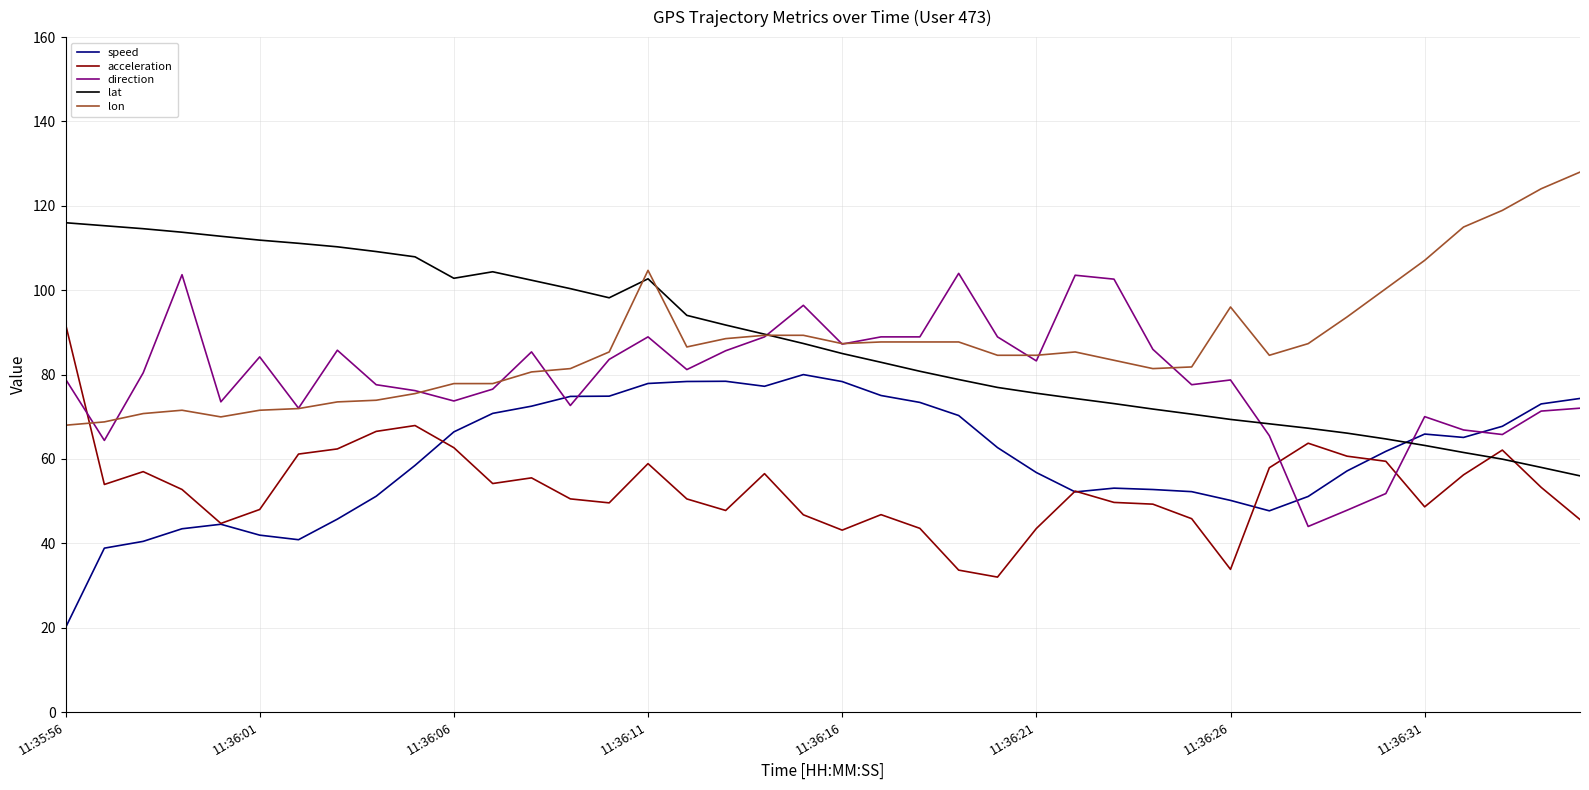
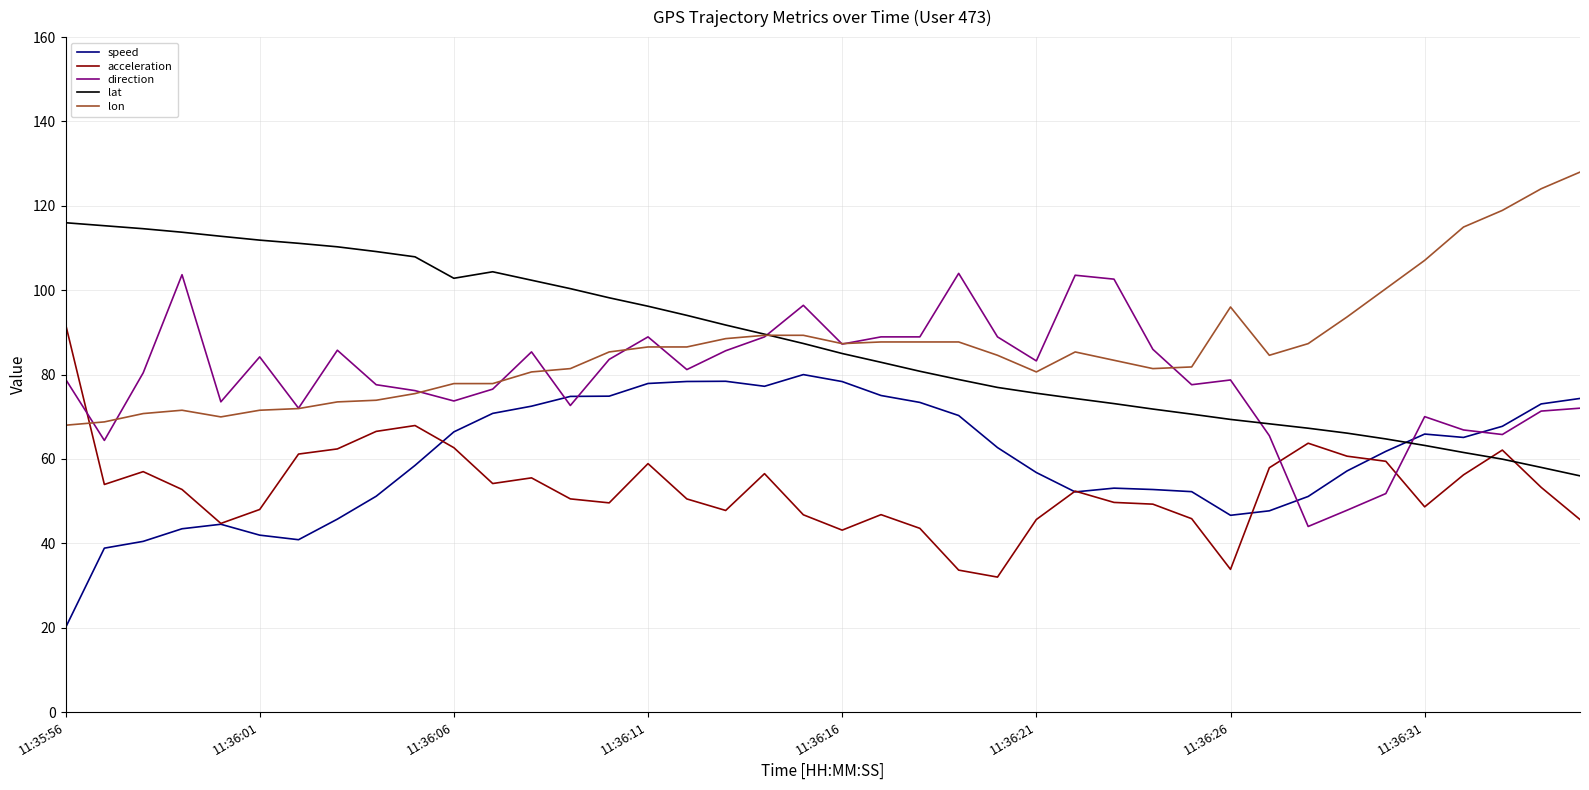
  {
    "speed": {
      "11:35:56": 20,
      "11:36:01": 42,
      "11:36:06": 66,
      "11:36:11": 78,
      "11:36:16": 78,
      "11:36:21": 57,
-     "11:36:26": 50,
+     "11:36:26": 47,
      "11:36:31": 66
    },
    "acceleration": {
      "11:35:56": 92,
      "11:36:01": 48,
      "11:36:06": 63,
      "11:36:11": 59,
      "11:36:16": 43,
-     "11:36:21": 44,
+     "11:36:21": 46,
      "11:36:26": 34,
      "11:36:31": 49
    },
    "direction": {
      "11:35:56": 79,
      "11:36:01": 84,
      "11:36:06": 74,
      "11:36:11": 89,
      "11:36:21": 83,
      "11:36:26": 79,
      "11:36:31": 70
    },
    "lat": {
      "11:35:56": 116,
      "11:36:01": 112,
      "11:36:06": 103,
-     "11:36:11": 103,
+     "11:36:11": 96,
      "11:36:16": 85,
      "11:36:21": 76,
      "11:36:26": 69,
      "11:36:31": 63
    },
    "lon": {
      "11:35:56": 68,
      "11:36:01": 72,
      "11:36:06": 78,
-     "11:36:11": 105,
-     "11:36:21": 85,
+     "11:36:11": 87,
+     "11:36:21": 81,
      "11:36:26": 96,
      "11:36:31": 107
    }
  }
